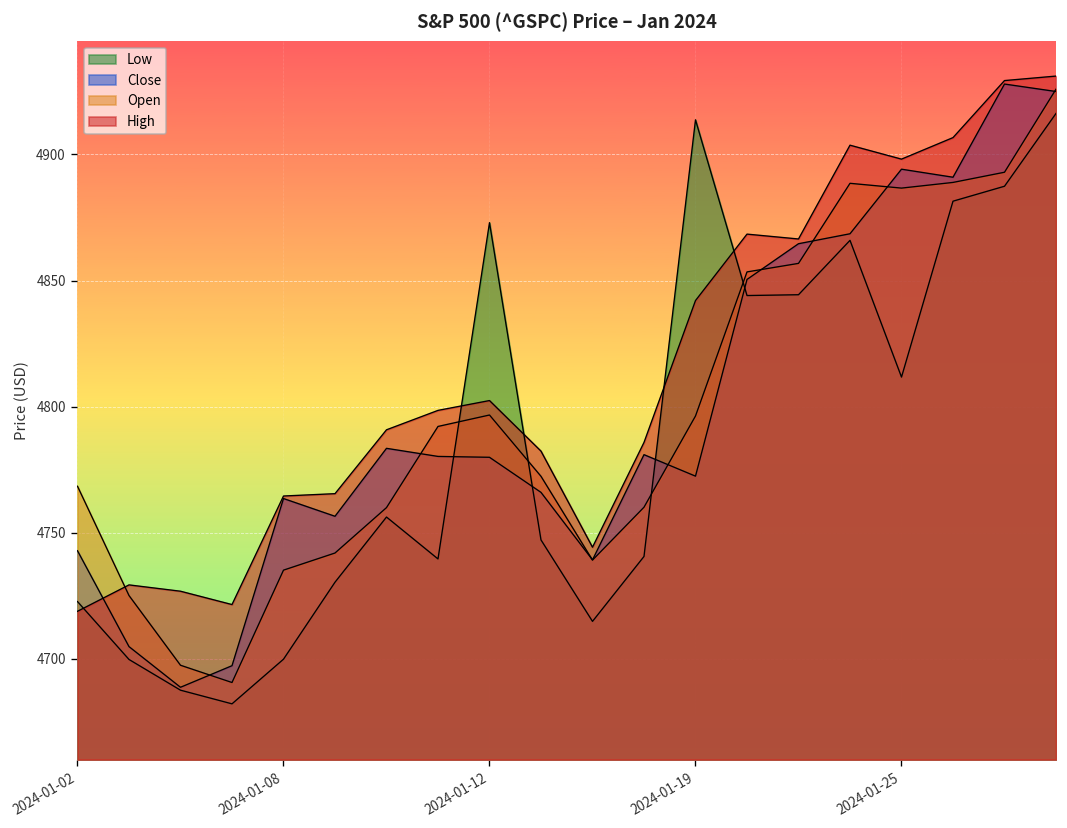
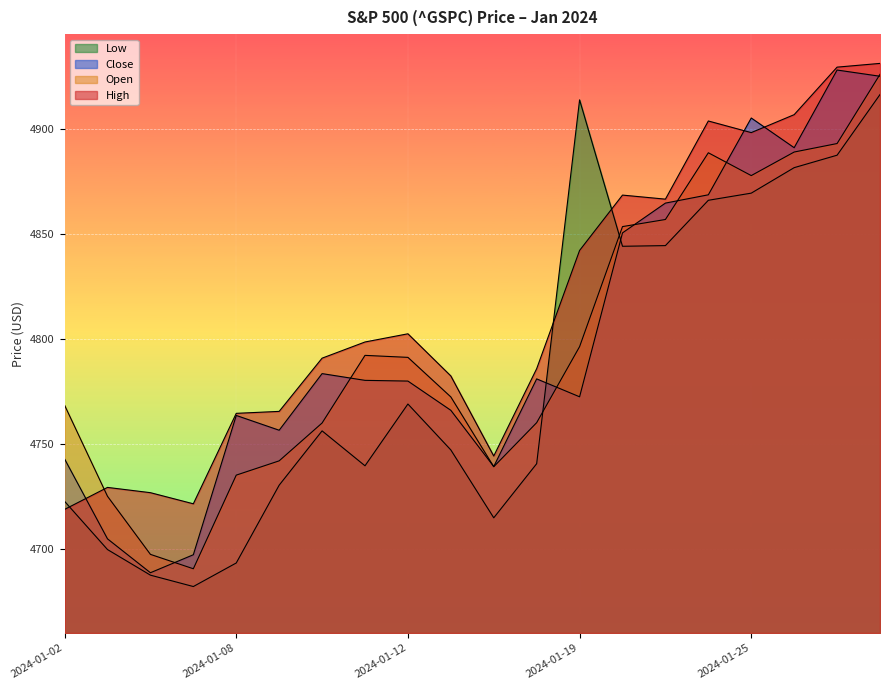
  {
    "Low": {
      "2024-01-02": 4723,
-     "2024-01-08": 4700,
-     "2024-01-12": 4873,
+     "2024-01-08": 4693,
+     "2024-01-12": 4769,
      "2024-01-19": 4914,
-     "2024-01-25": 4812
+     "2024-01-25": 4869
    },
    "Close": {
      "2024-01-02": 4743,
      "2024-01-12": 4780,
      "2024-01-19": 4772,
-     "2024-01-25": 4894
+     "2024-01-25": 4905
    },
    "Open": {
      "2024-01-02": 4768,
      "2024-01-08": 4735,
-     "2024-01-12": 4797,
+     "2024-01-12": 4791,
      "2024-01-19": 4796,
-     "2024-01-25": 4887
+     "2024-01-25": 4878
    },
    "High": {
      "2024-01-02": 4719,
      "2024-01-12": 4802,
      "2024-01-19": 4842,
      "2024-01-25": 4898
    }
  }
